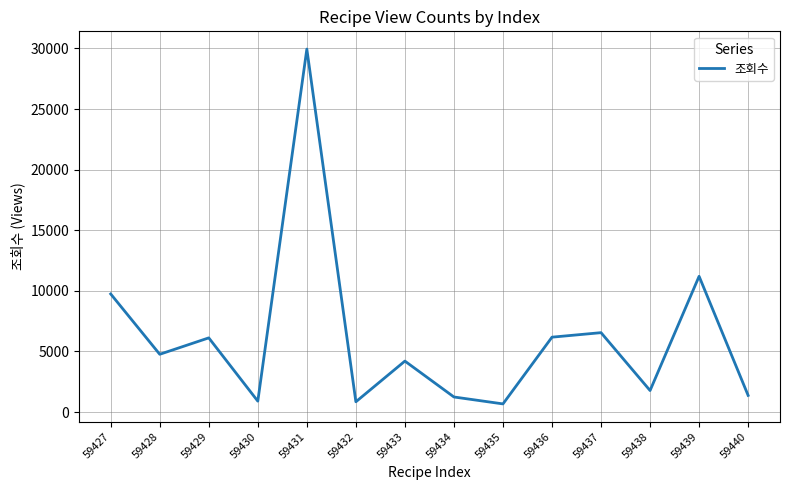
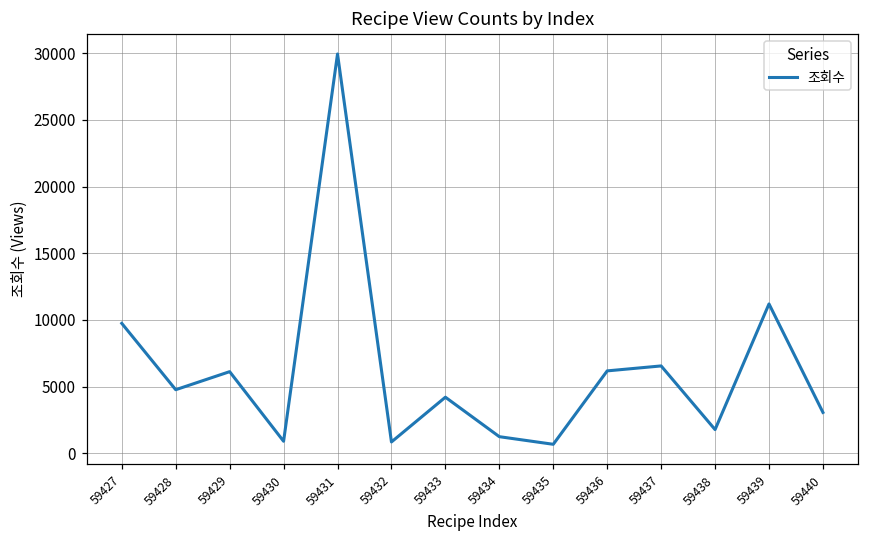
  {
    "59427": 9700,
    "59428": 4800,
    "59429": 6100,
    "59430": 900,
    "59431": 29900,
    "59432": 800,
    "59433": 4200,
    "59434": 1200,
    "59435": 700,
    "59436": 6200,
    "59437": 6500,
    "59438": 1800,
    "59439": 11200,
-   "59440": 1400
+   "59440": 3100
  }
